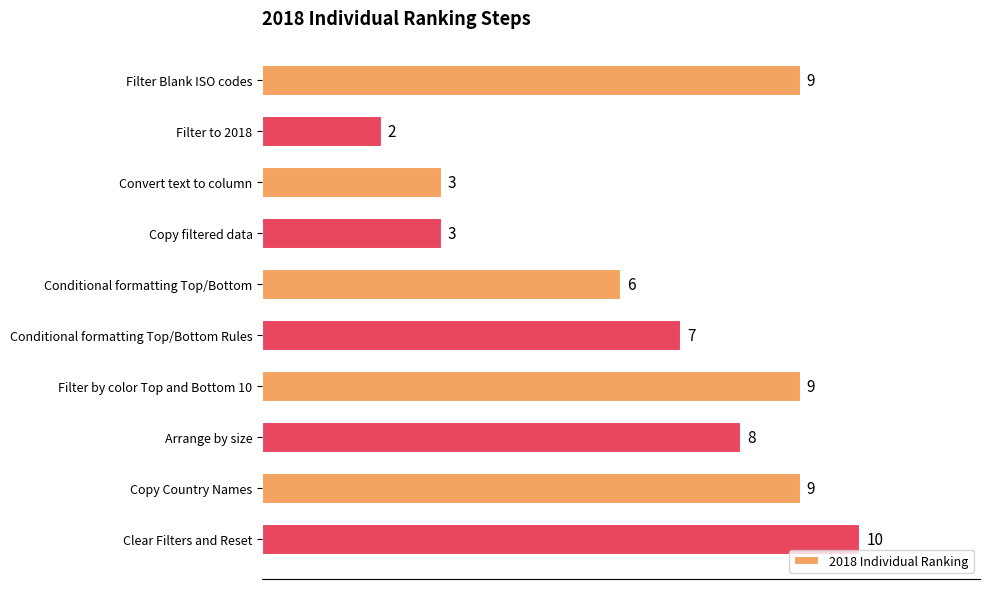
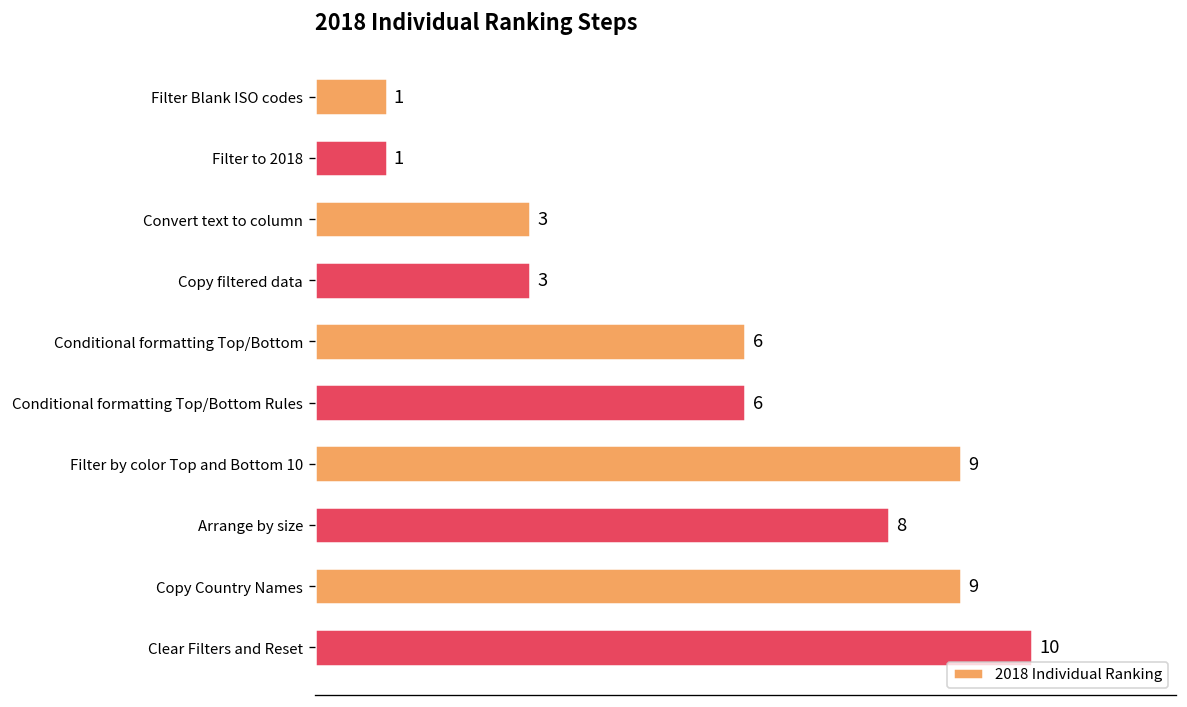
  {
-   "Filter Blank ISO codes": 9,
-   "Filter to 2018": 2,
+   "Filter Blank ISO codes": 1,
+   "Filter to 2018": 1,
    "Convert text to column": 3,
    "Copy filtered data": 3,
    "Conditional formatting Top/Bottom": 6,
-   "Conditional formatting Top/Bottom Rules": 7,
+   "Conditional formatting Top/Bottom Rules": 6,
    "Filter by color Top and Bottom 10": 9,
    "Arrange by size": 8,
    "Copy Country Names": 9,
    "Clear Filters and Reset": 10
  }
